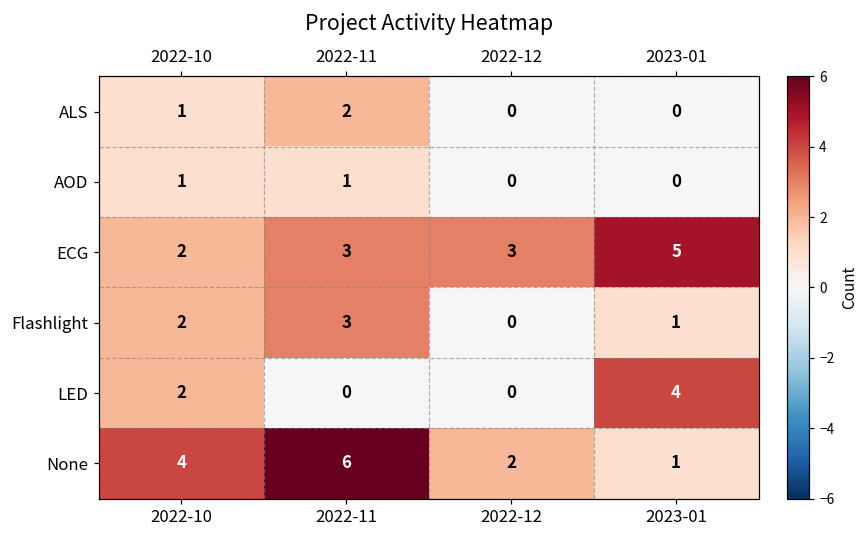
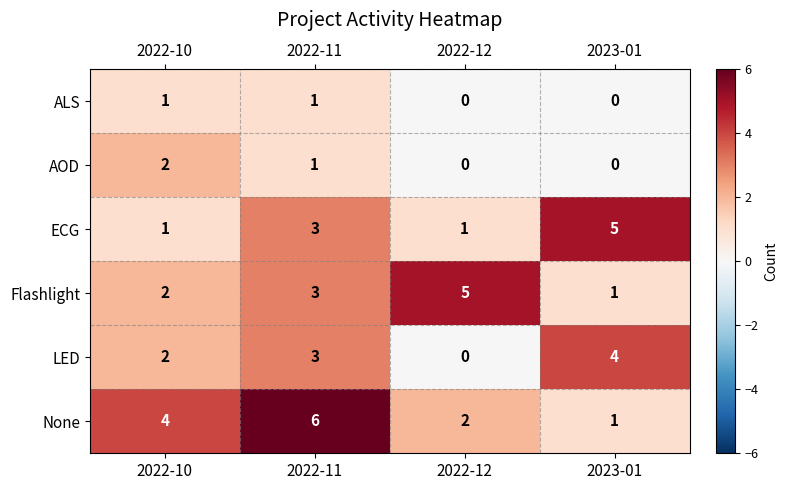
  {
    "ALS": {
      "2022-10": 1,
-     "2022-11": 2,
+     "2022-11": 1,
      "2022-12": 0,
      "2023-01": 0
    },
    "AOD": {
-     "2022-10": 1,
+     "2022-10": 2,
      "2022-11": 1,
      "2022-12": 0,
      "2023-01": 0
    },
    "ECG": {
-     "2022-10": 2,
+     "2022-10": 1,
      "2022-11": 3,
-     "2022-12": 3,
+     "2022-12": 1,
      "2023-01": 5
    },
    "Flashlight": {
      "2022-10": 2,
      "2022-11": 3,
-     "2022-12": 0,
+     "2022-12": 5,
      "2023-01": 1
    },
    "LED": {
      "2022-10": 2,
-     "2022-11": 0,
+     "2022-11": 3,
      "2022-12": 0,
      "2023-01": 4
    },
    "None": {
      "2022-10": 4,
      "2022-11": 6,
      "2022-12": 2,
      "2023-01": 1
    }
  }
